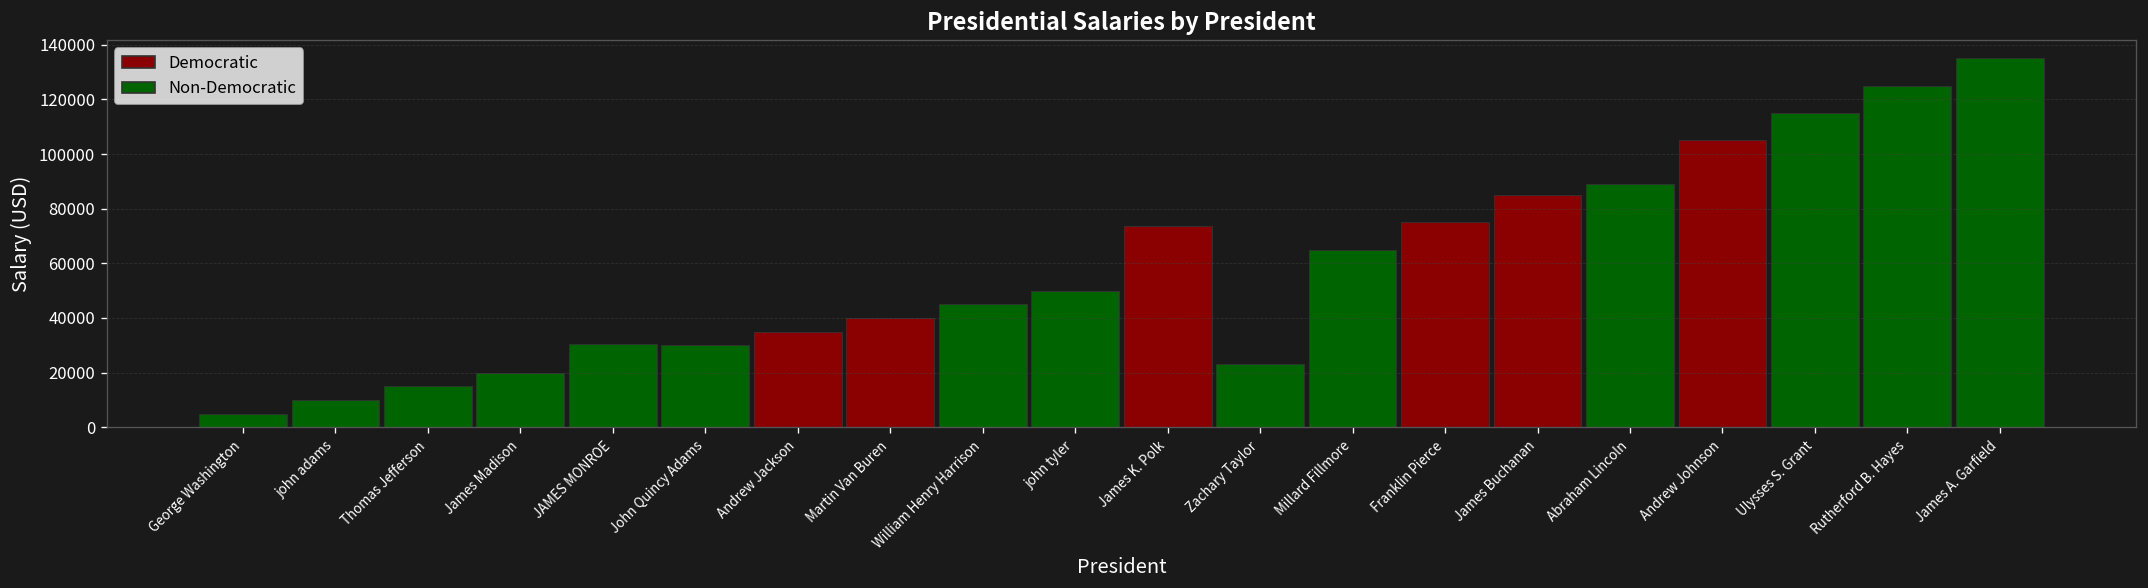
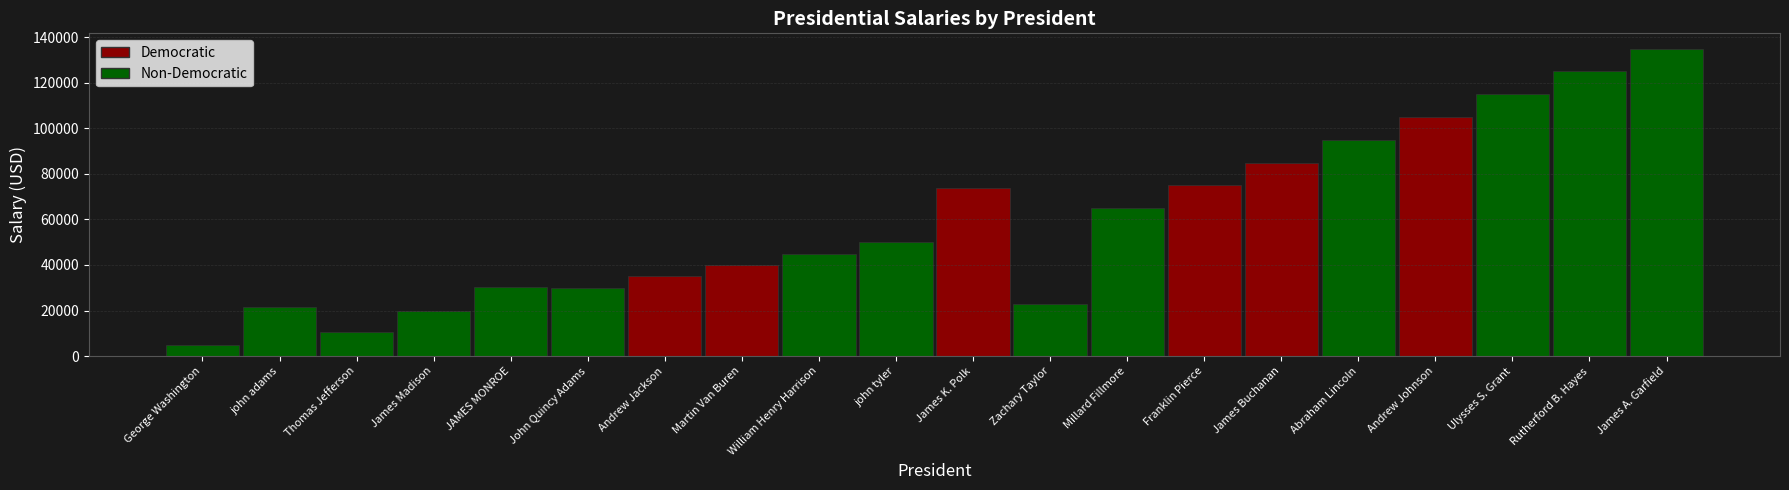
  {
    "George Washington": 5000,
-   "john adams": 10000,
-   "Thomas Jefferson": 15000,
+   "john adams": 22000,
+   "Thomas Jefferson": 11000,
    "James Madison": 20000,
    "JAMES MONROE": 30000,
    "John Quincy Adams": 30000,
    "Andrew Jackson": 35000,
    "Martin Van Buren": 40000,
    "William Henry Harrison": 45000,
    "john tyler": 50000,
    "James K. Polk": 74000,
    "Zachary Taylor": 23000,
    "Millard Fillmore": 65000,
    "Franklin Pierce": 75000,
    "James Buchanan": 85000,
-   "Abraham Lincoln": 89000,
+   "Abraham Lincoln": 95000,
    "Andrew Johnson": 105000,
    "Ulysses S. Grant": 115000,
    "Rutherford B. Hayes": 125000,
    "James A. Garfield": 135000
  }
